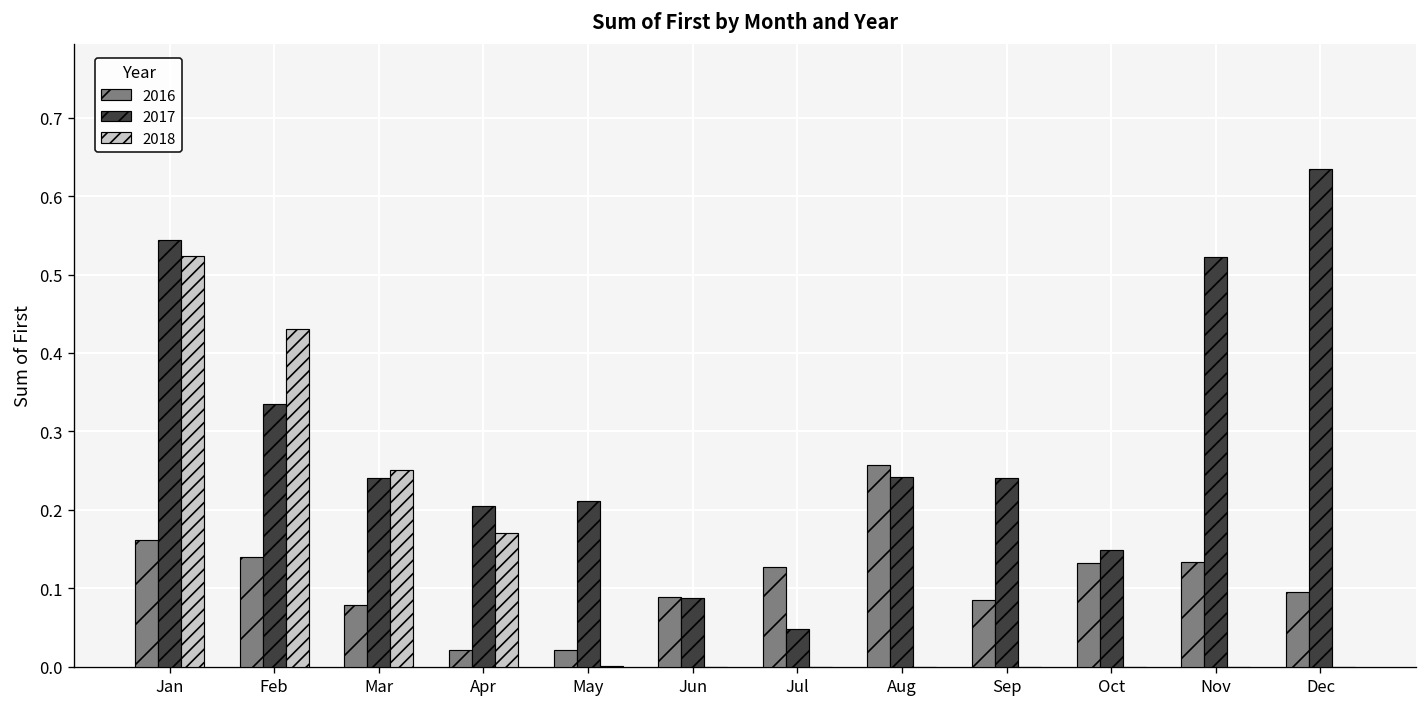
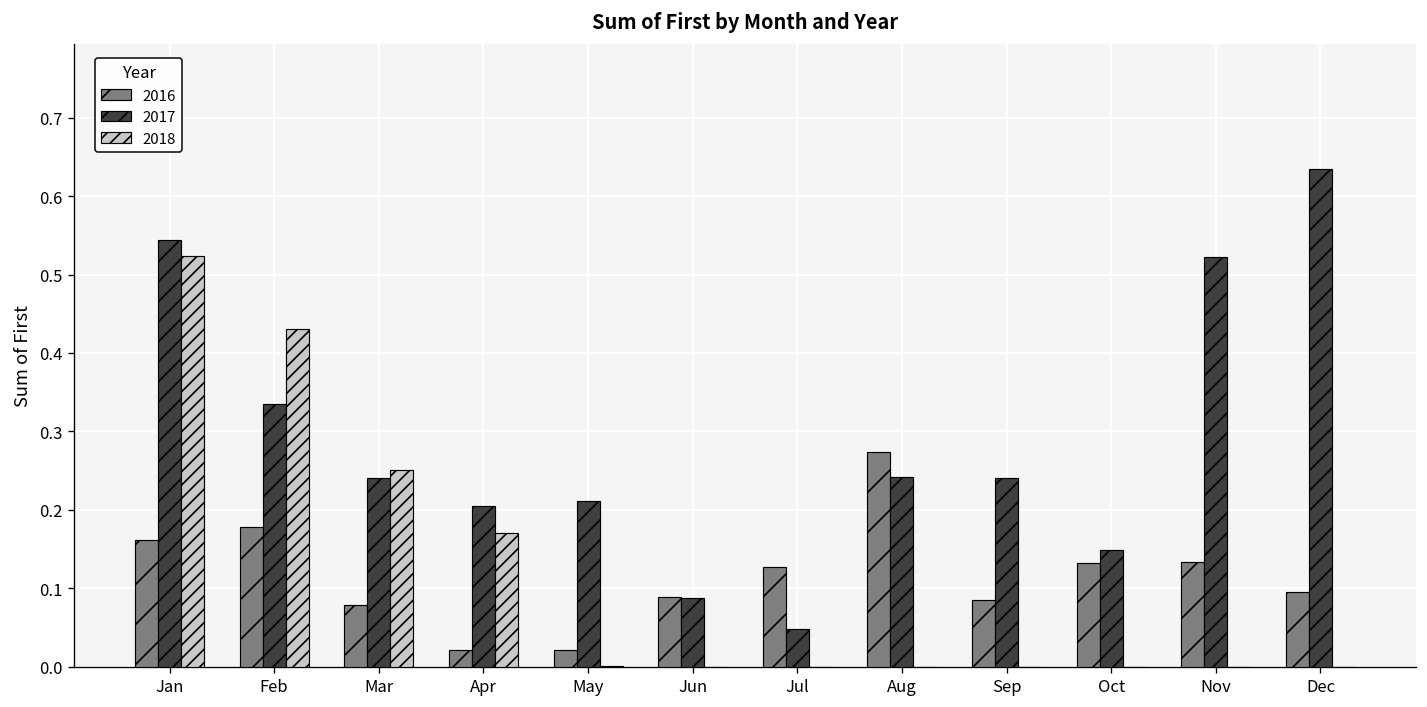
  {
    "2016": {
      "Jan": 0.16,
-     "Feb": 0.14,
+     "Feb": 0.18,
      "Mar": 0.08,
      "Apr": 0.02,
      "May": 0.02,
      "Jun": 0.09,
      "Jul": 0.13,
-     "Aug": 0.26,
+     "Aug": 0.27,
      "Sep": 0.09,
      "Oct": 0.13,
      "Nov": 0.13,
      "Dec": 0.10
    },
    "2017": {
      "Jan": 0.54,
      "Feb": 0.34,
      "Mar": 0.24,
      "Apr": 0.21,
      "May": 0.21,
      "Jun": 0.09,
      "Jul": 0.05,
      "Aug": 0.24,
      "Sep": 0.24,
      "Oct": 0.15,
      "Nov": 0.52,
      "Dec": 0.63
    },
    "2018": {
      "Jan": 0.52,
      "Feb": 0.43,
      "Mar": 0.25,
      "Apr": 0.17,
      "Jun": 0.00,
      "Jul": 0.00,
      "Aug": 0.00,
      "Sep": 0.00,
      "Oct": 0.00,
      "Nov": 0.00,
      "Dec": 0.00
    }
  }
